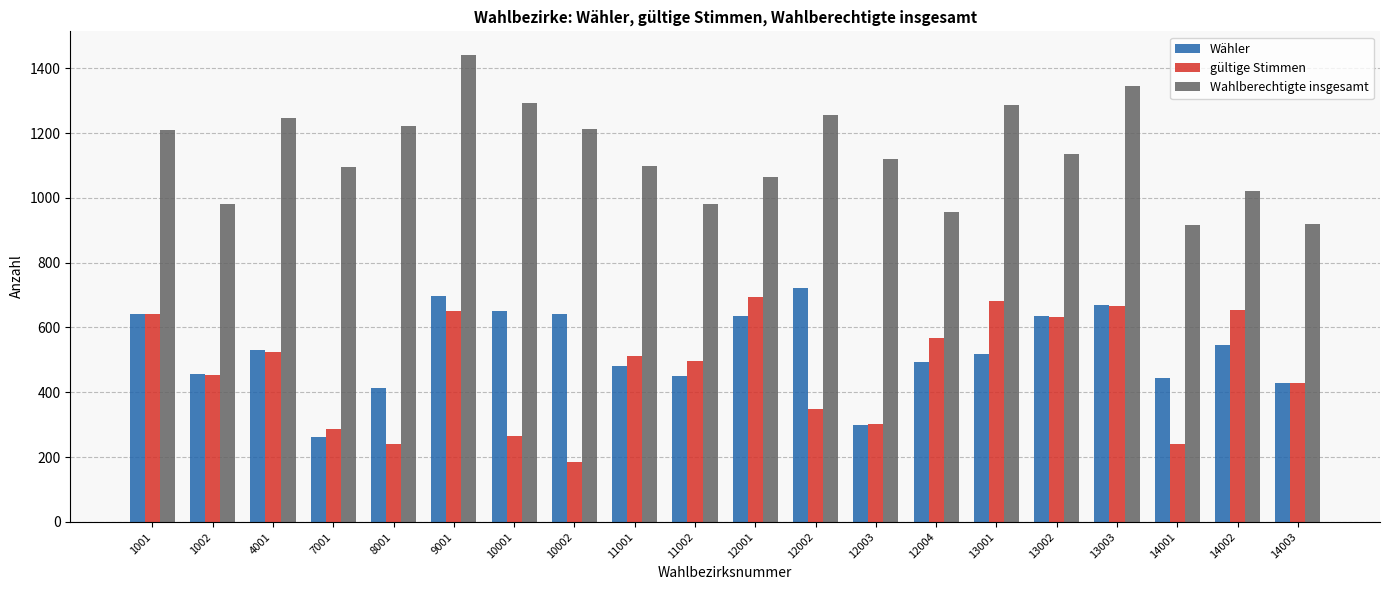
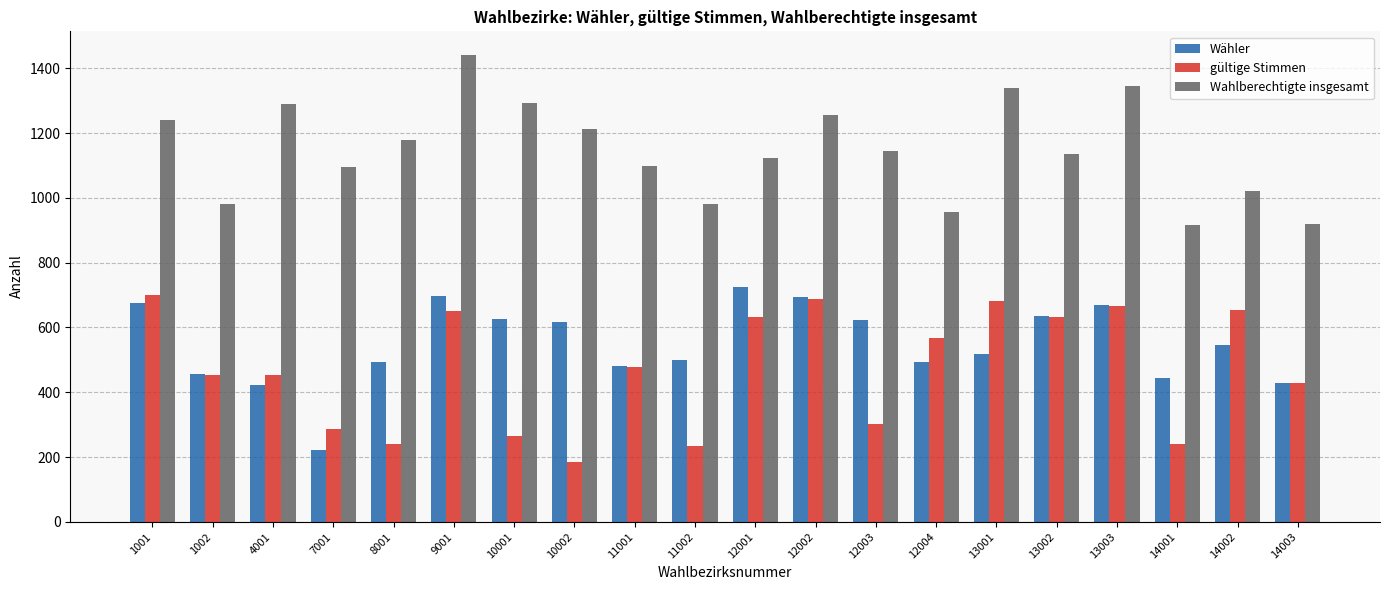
  {
    "Wähler": {
-     "1001": 640,
+     "1001": 680,
      "1002": 460,
-     "4001": 530,
-     "7001": 260,
-     "8001": 410,
+     "4001": 420,
+     "7001": 220,
+     "8001": 490,
      "9001": 700,
-     "10001": 650,
-     "10002": 640,
+     "10001": 630,
+     "10002": 620,
      "11001": 480,
-     "11002": 450,
-     "12001": 630,
-     "12002": 720,
-     "12003": 300,
+     "11002": 500,
+     "12001": 720,
+     "12002": 700,
+     "12003": 620,
      "12004": 490,
      "13001": 520,
      "13002": 630,
      "13003": 670,
      "14001": 450,
      "14002": 550,
      "14003": 430
    },
    "gültige Stimmen": {
-     "1001": 640,
+     "1001": 700,
      "1002": 450,
-     "4001": 520,
+     "4001": 450,
      "7001": 290,
      "8001": 240,
      "9001": 650,
      "10001": 270,
      "10002": 190,
-     "11001": 510,
-     "11002": 500,
-     "12001": 690,
-     "12002": 350,
+     "11001": 480,
+     "11002": 240,
+     "12001": 630,
+     "12002": 690,
      "12003": 300,
      "12004": 570,
      "13001": 680,
      "13002": 630,
      "13003": 670,
      "14001": 240,
      "14002": 650,
      "14003": 430
    },
    "Wahlberechtigte insgesamt": {
-     "1001": 1210,
+     "1001": 1240,
      "1002": 980,
-     "4001": 1250,
+     "4001": 1290,
      "7001": 1100,
-     "8001": 1220,
+     "8001": 1180,
      "9001": 1440,
      "10001": 1290,
      "10002": 1210,
      "11001": 1100,
      "11002": 980,
-     "12001": 1070,
+     "12001": 1120,
      "12002": 1260,
-     "12003": 1120,
+     "12003": 1150,
      "12004": 960,
-     "13001": 1290,
+     "13001": 1340,
      "13002": 1140,
      "13003": 1350,
      "14001": 920,
      "14002": 1020,
      "14003": 920
    }
  }
